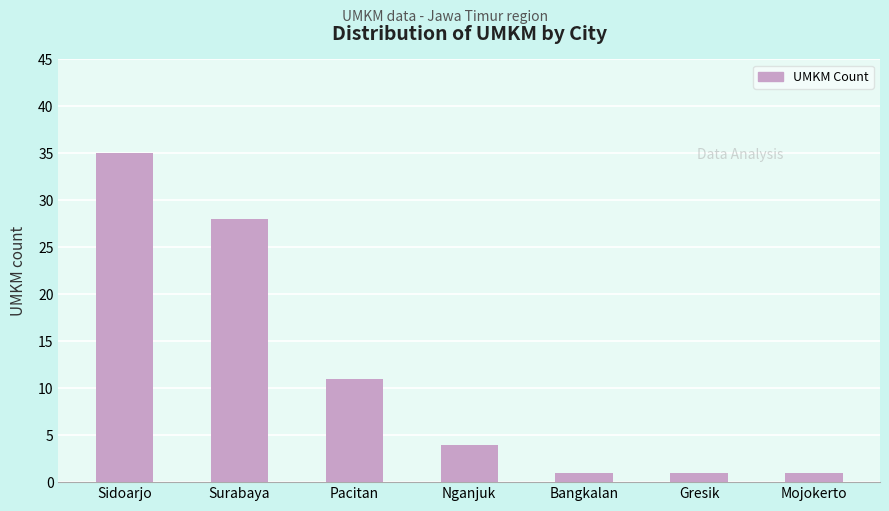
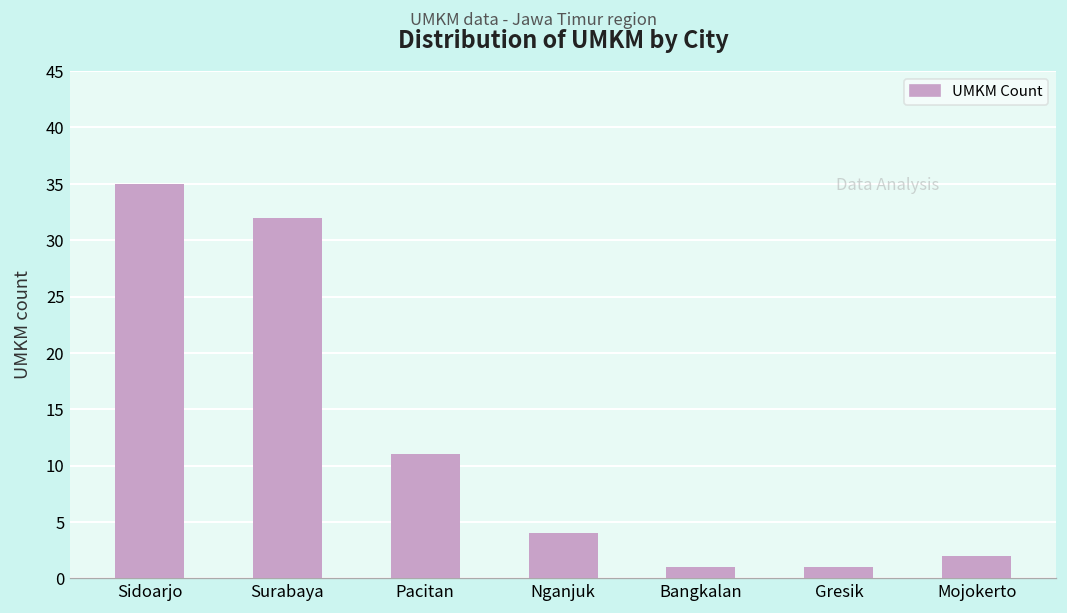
  {
    "Sidoarjo": 35,
-   "Surabaya": 28,
+   "Surabaya": 32,
    "Pacitan": 11,
    "Nganjuk": 4,
    "Bangkalan": 1,
    "Gresik": 1,
-   "Mojokerto": 1
+   "Mojokerto": 2
  }
